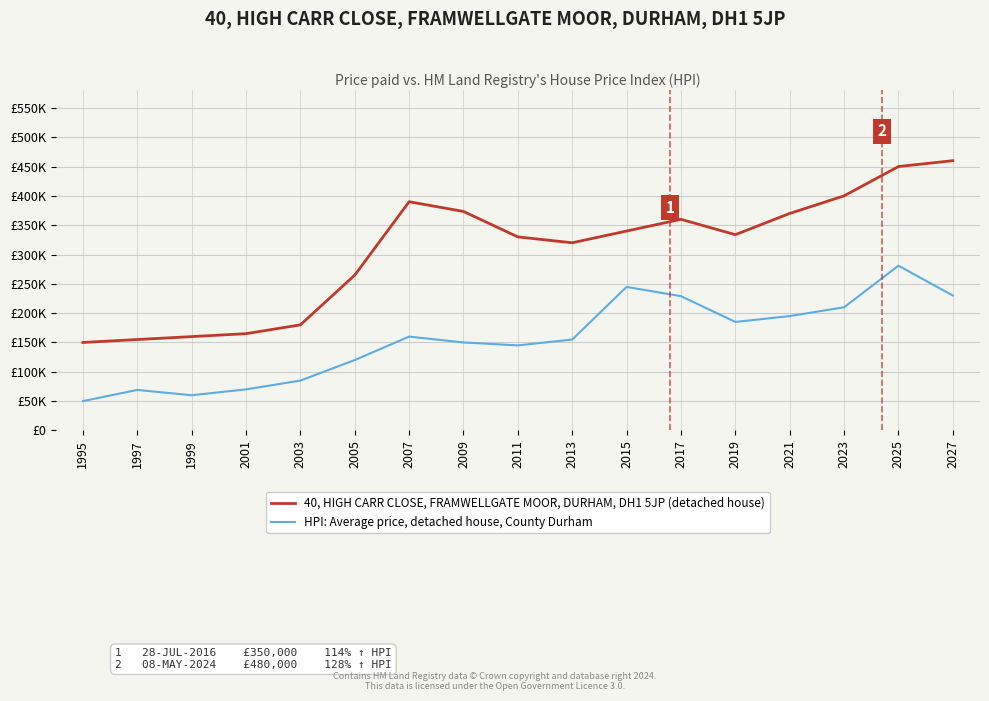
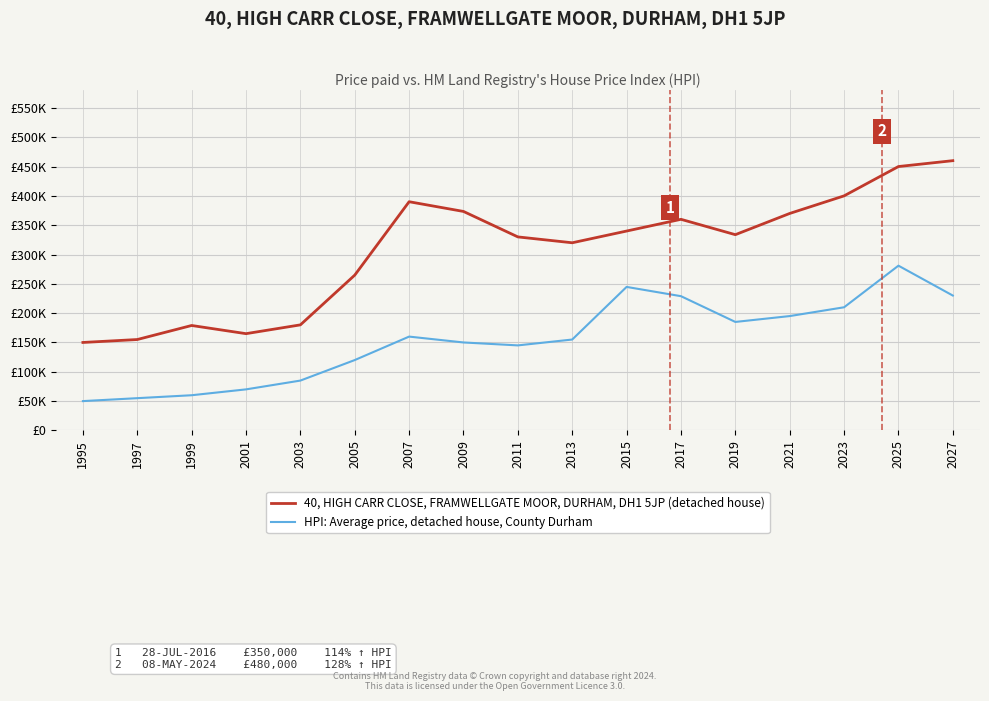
  {
    "40, HIGH CARR CLOSE, FRAMWELLGATE MOOR, DURHAM, DH1 5JP (detached house)": {
      "1995": "£150000",
      "1997": "£160000",
-     "1999": "£160000",
+     "1999": "£180000",
      "2001": "£170000",
      "2003": "£180000",
      "2005": "£260000",
      "2007": "£390000",
      "2009": "£370000",
      "2011": "£330000",
      "2013": "£320000",
      "2015": "£340000",
      "2019": "£330000",
      "2021": "£370000",
      "2023": "£400000",
      "2025": "£450000",
      "2027": "£460000"
    },
    "HPI: Average price, detached house, County Durham": {
      "1995": "£50000",
-     "1997": "£70000",
+     "1997": "£60000",
      "1999": "£60000",
      "2001": "£70000",
      "2003": "£90000",
      "2005": "£120000",
      "2007": "£160000",
      "2009": "£150000",
      "2011": "£150000",
      "2013": "£160000",
      "2015": "£240000",
      "2017": "£230000",
      "2019": "£190000",
      "2021": "£200000",
      "2023": "£210000",
      "2025": "£280000",
      "2027": "£230000"
    }
  }
